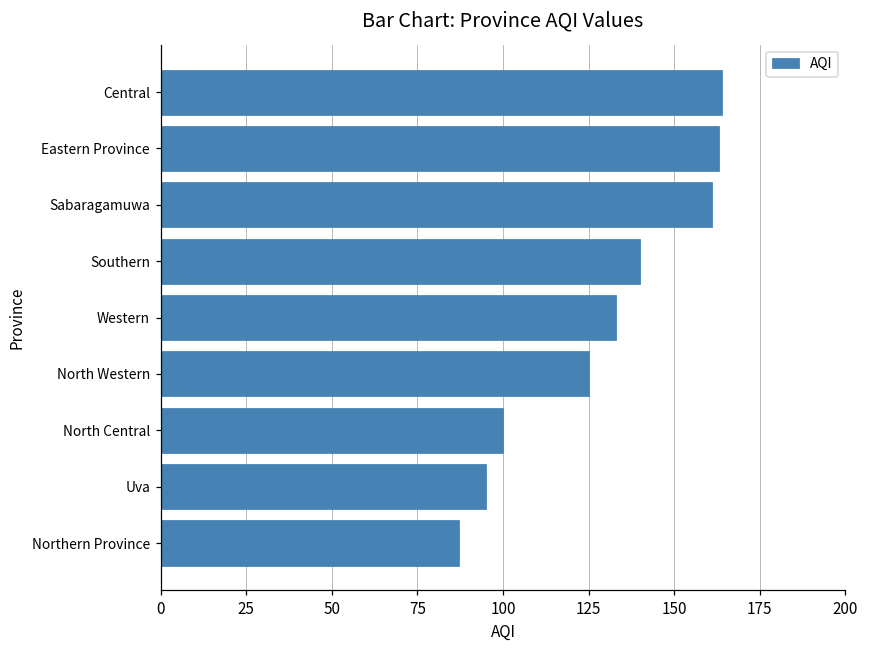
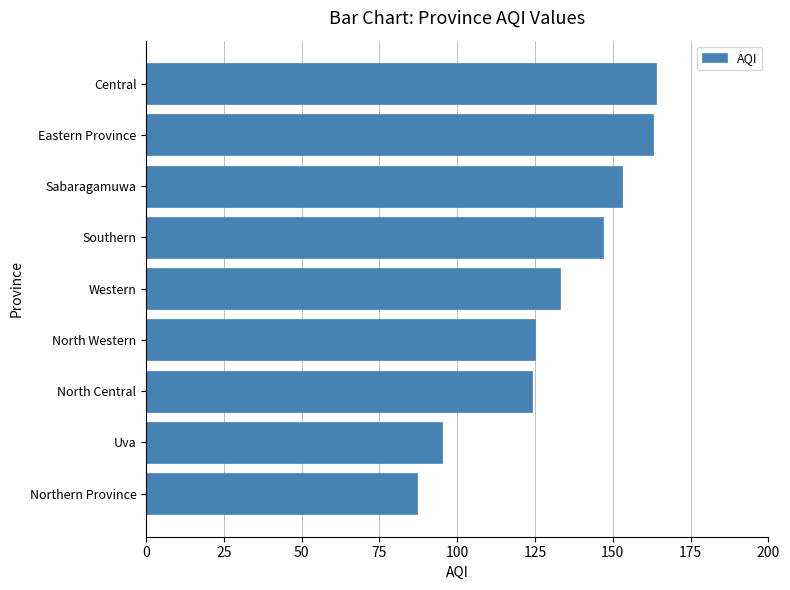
  {
    "Central": 164,
    "Eastern Province": 163,
-   "Sabaragamuwa": 161,
-   "Southern": 140,
+   "Sabaragamuwa": 153,
+   "Southern": 147,
    "Western": 133,
    "North Western": 125,
-   "North Central": 100,
+   "North Central": 124,
    "Uva": 95,
    "Northern Province": 87
  }
